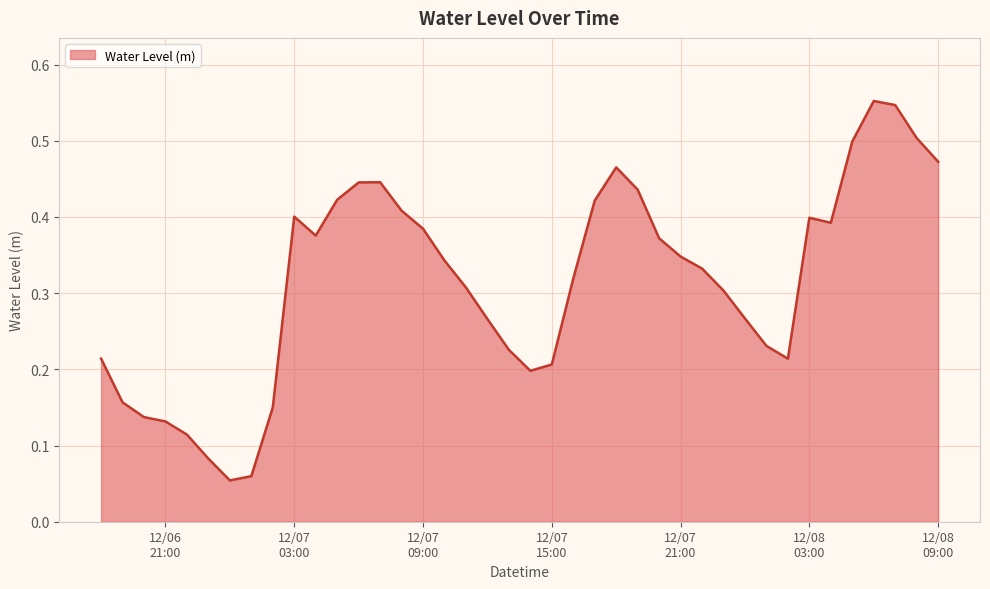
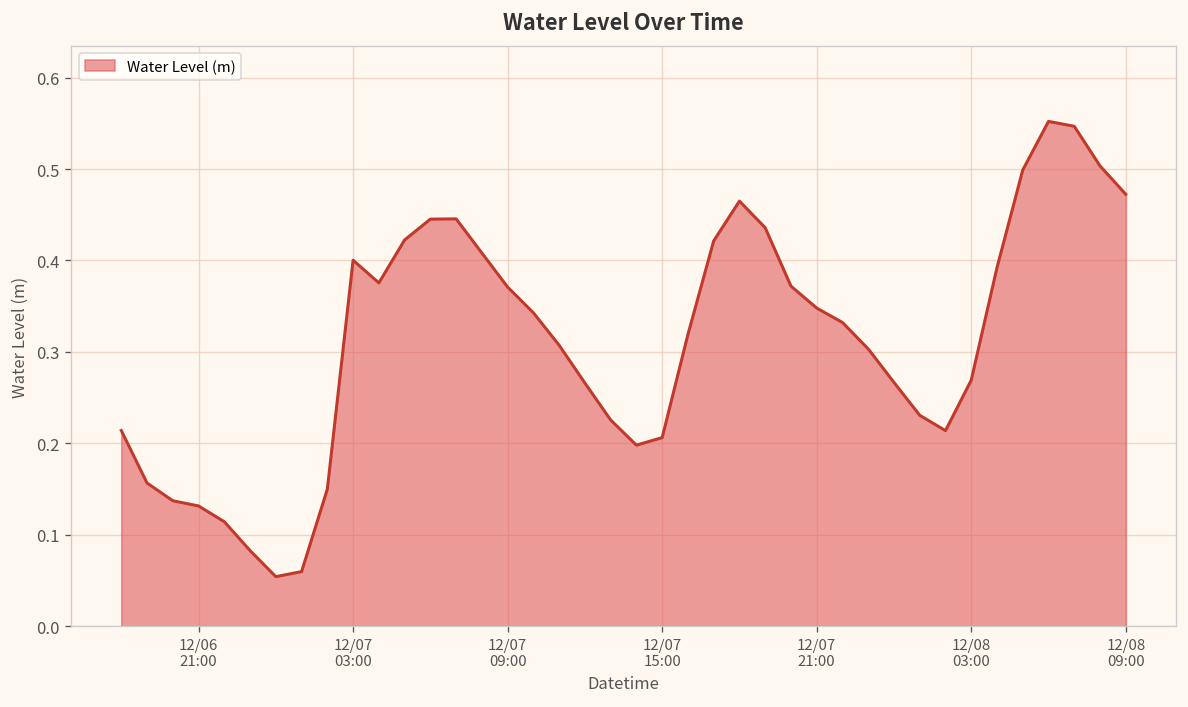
  {
    "12/06 21:00": 0.13,
    "12/07 03:00": 0.40,
-   "12/07 09:00": 0.38,
+   "12/07 09:00": 0.37,
    "12/07 15:00": 0.21,
    "12/07 21:00": 0.35,
-   "12/08 03:00": 0.40,
+   "12/08 03:00": 0.27,
    "12/08 09:00": 0.47
  }
